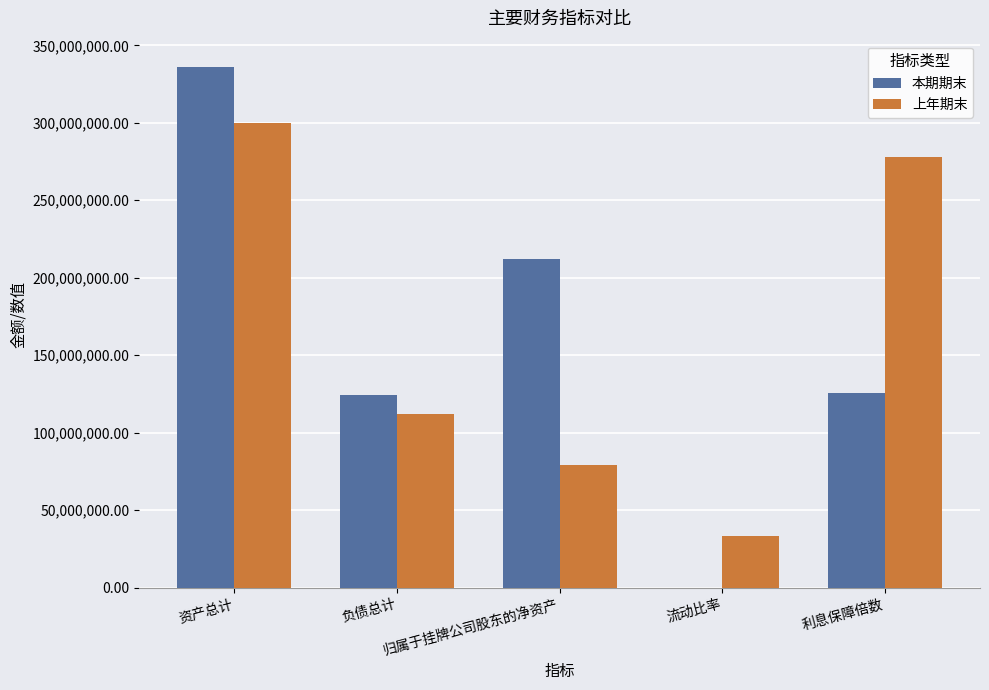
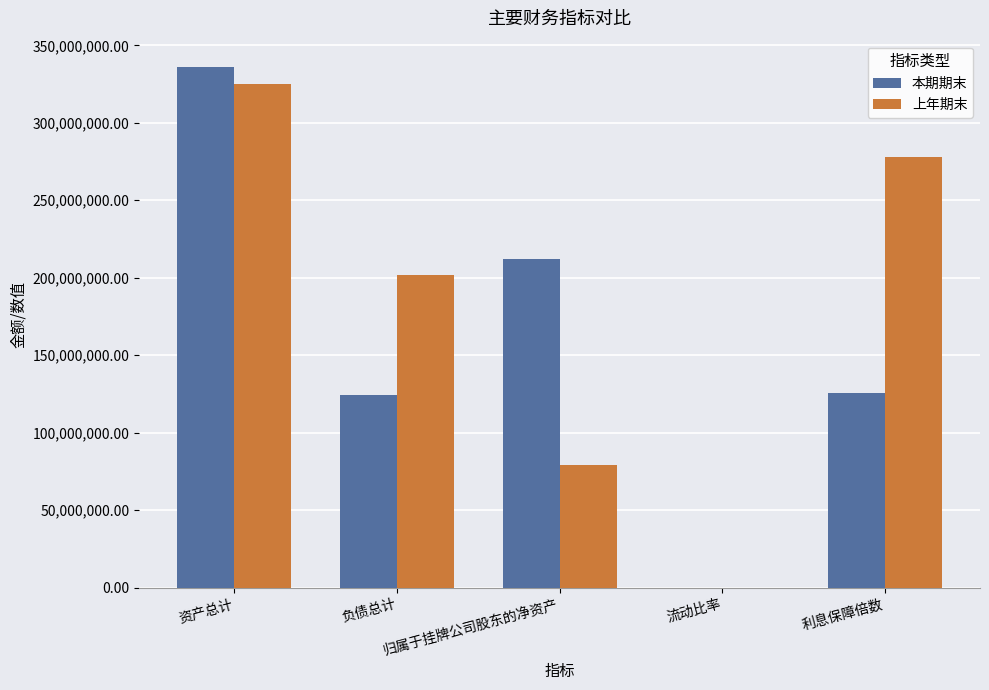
  {
    "本期期末": {
      "资产总计": "336,000,000",
      "负债总计": "124,000,000",
      "归属于挂牌公司股东的净资产": "212,000,000",
      "利息保障倍数": "126,000,000"
    },
    "上年期末": {
-     "资产总计": "300,000,000",
-     "负债总计": "112,000,000",
+     "资产总计": "325,000,000",
+     "负债总计": "202,000,000",
      "归属于挂牌公司股东的净资产": "79,000,000",
-     "流动比率": "33,000,000",
+     "流动比率": "0",
      "利息保障倍数": "278,000,000"
    }
  }
